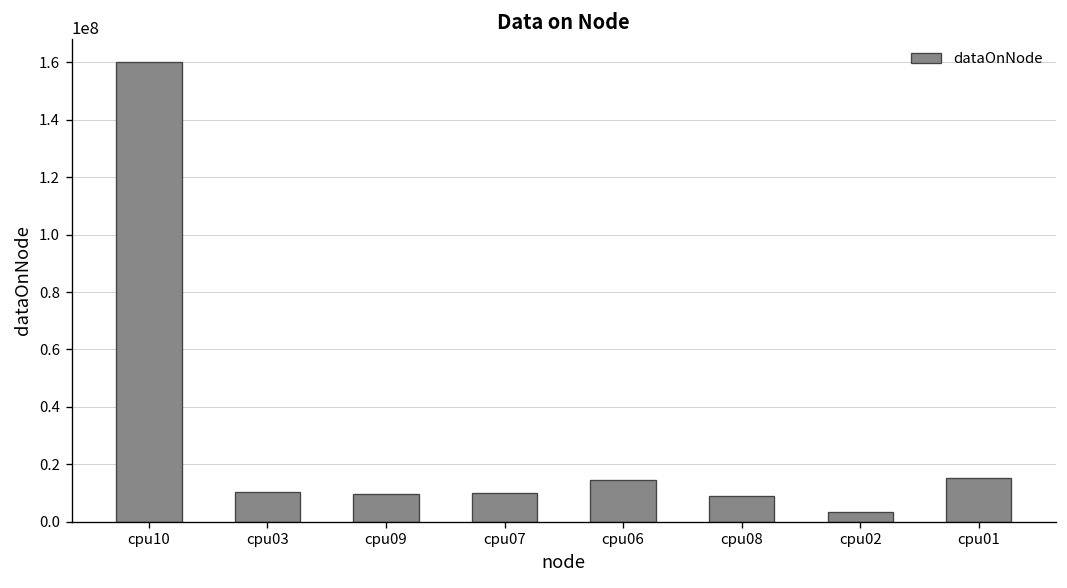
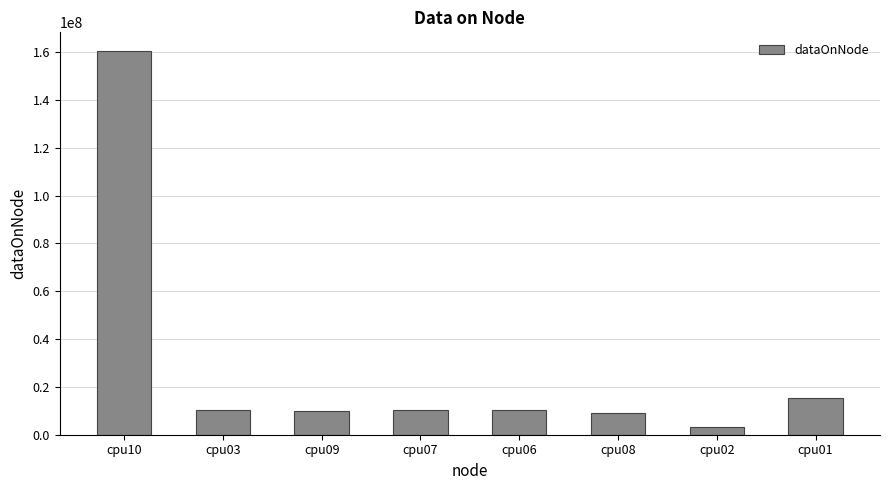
  {
    "cpu10": 160000000,
    "cpu03": 10000000,
    "cpu09": 10000000,
    "cpu07": 10000000,
-   "cpu06": 15000000,
+   "cpu06": 10000000,
    "cpu08": 9000000,
    "cpu02": 3000000,
    "cpu01": 15000000
  }
